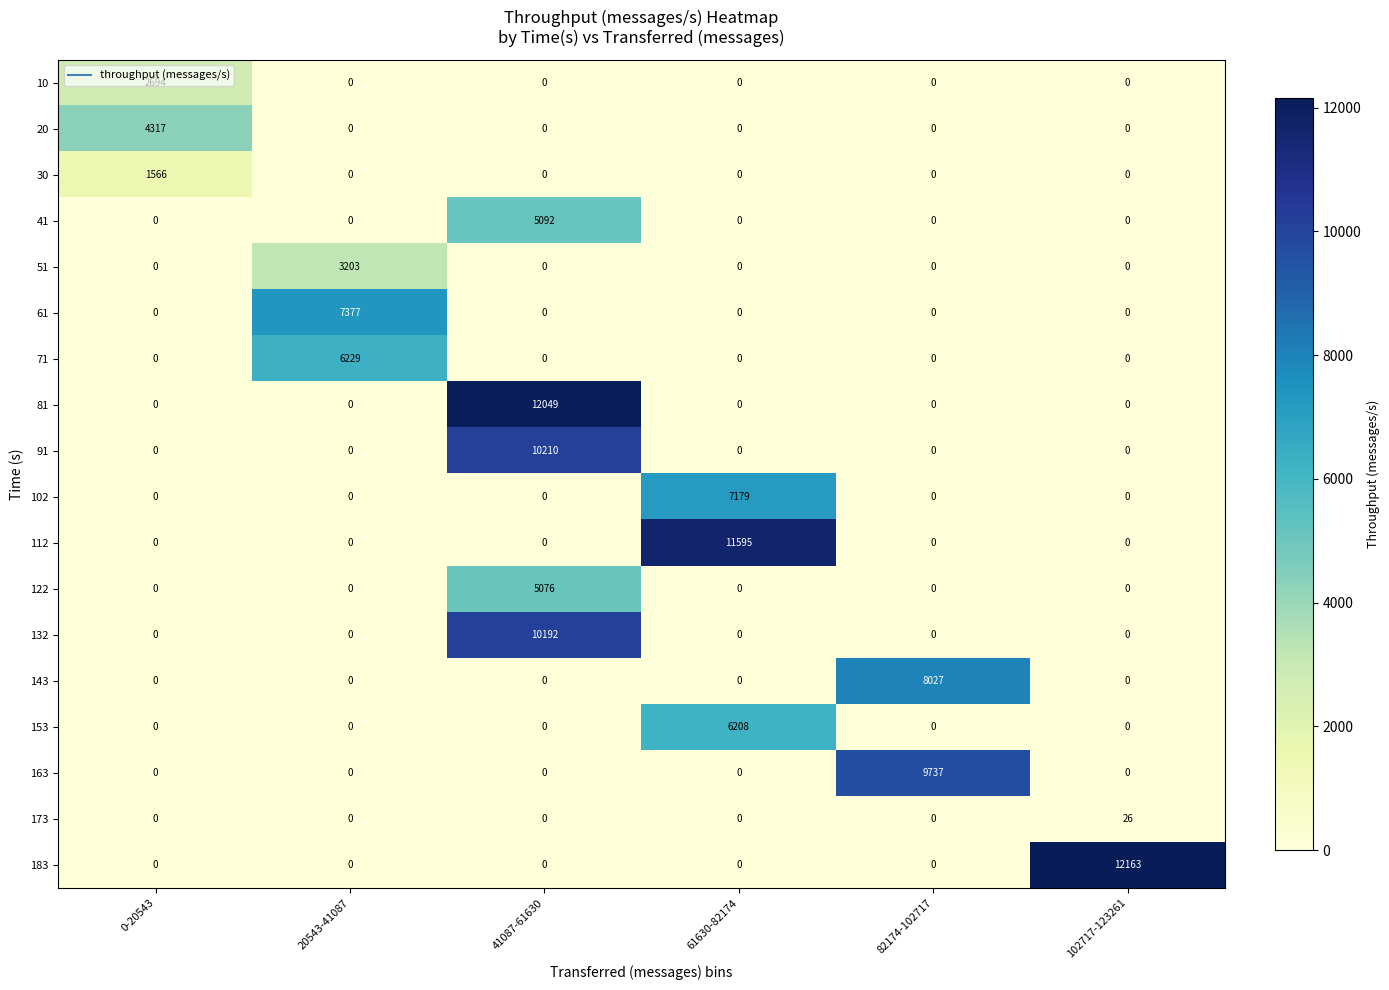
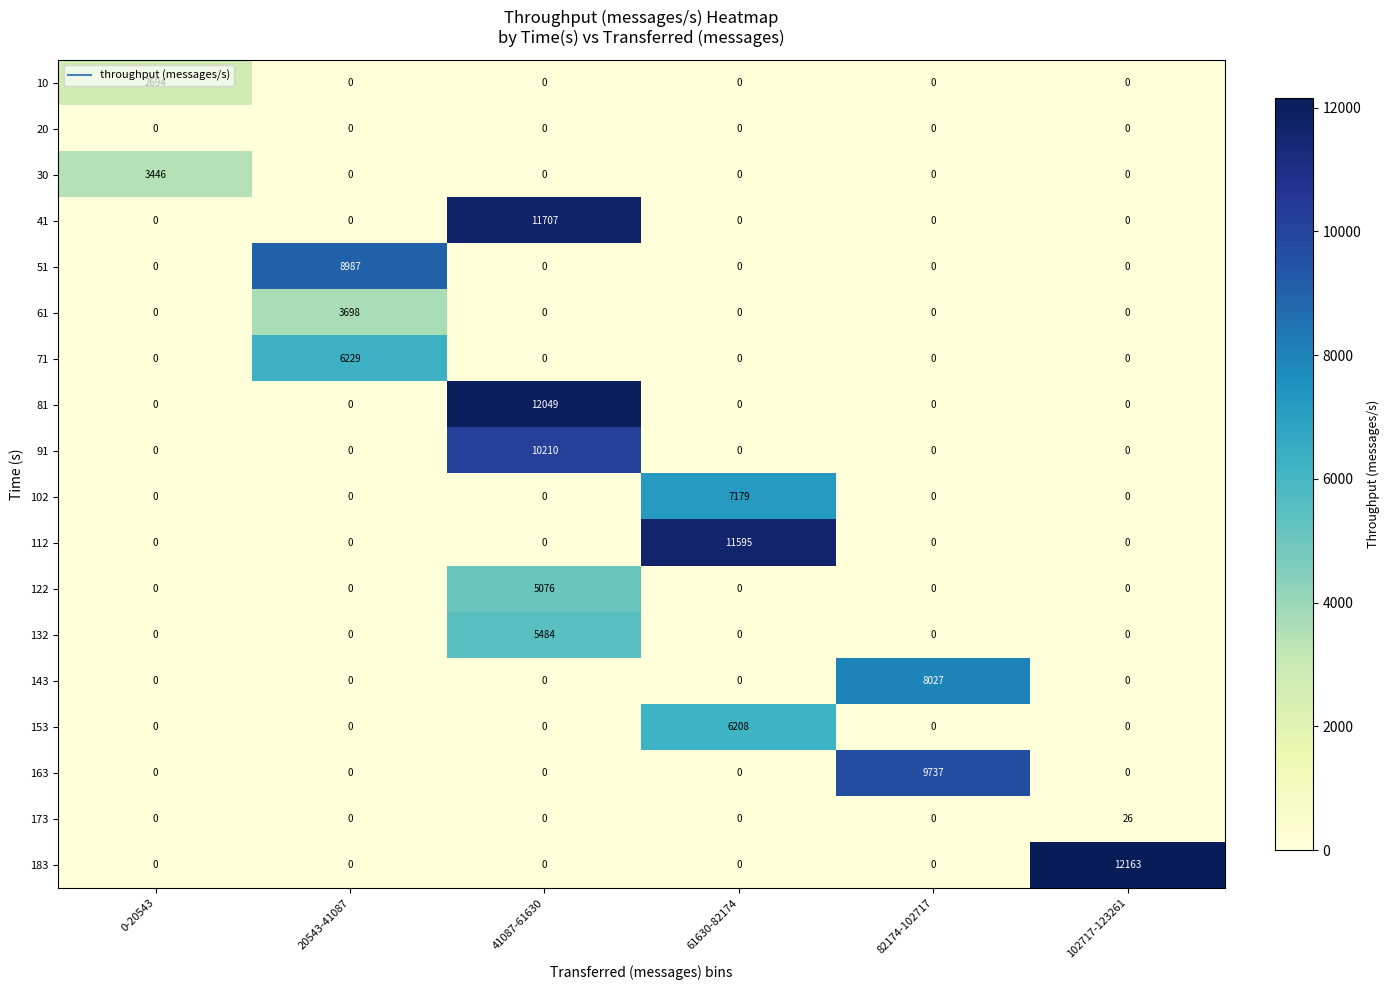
  {
    "10": {
      "20543-41087": 0,
      "41087-61630": 0,
      "61630-82174": 0,
      "82174-102717": 0,
      "102717-123261": 0
    },
    "20": {
-     "0-20543": 4317,
+     "0-20543": 0,
      "20543-41087": 0,
      "41087-61630": 0,
      "61630-82174": 0,
      "82174-102717": 0,
      "102717-123261": 0
    },
    "30": {
-     "0-20543": 1566,
+     "0-20543": 3446,
      "20543-41087": 0,
      "41087-61630": 0,
      "61630-82174": 0,
      "82174-102717": 0,
      "102717-123261": 0
    },
    "41": {
      "0-20543": 0,
      "20543-41087": 0,
-     "41087-61630": 5092,
+     "41087-61630": 11707,
      "61630-82174": 0,
      "82174-102717": 0,
      "102717-123261": 0
    },
    "51": {
      "0-20543": 0,
-     "20543-41087": 3203,
+     "20543-41087": 8987,
      "41087-61630": 0,
      "61630-82174": 0,
      "82174-102717": 0,
      "102717-123261": 0
    },
    "61": {
      "0-20543": 0,
-     "20543-41087": 7377,
+     "20543-41087": 3698,
      "41087-61630": 0,
      "61630-82174": 0,
      "82174-102717": 0,
      "102717-123261": 0
    },
    "71": {
      "0-20543": 0,
      "20543-41087": 6229,
      "41087-61630": 0,
      "61630-82174": 0,
      "82174-102717": 0,
      "102717-123261": 0
    },
    "81": {
      "0-20543": 0,
      "20543-41087": 0,
      "41087-61630": 12049,
      "61630-82174": 0,
      "82174-102717": 0,
      "102717-123261": 0
    },
    "91": {
      "0-20543": 0,
      "20543-41087": 0,
      "41087-61630": 10210,
      "61630-82174": 0,
      "82174-102717": 0,
      "102717-123261": 0
    },
    "102": {
      "0-20543": 0,
      "20543-41087": 0,
      "41087-61630": 0,
      "61630-82174": 7179,
      "82174-102717": 0,
      "102717-123261": 0
    },
    "112": {
      "0-20543": 0,
      "20543-41087": 0,
      "41087-61630": 0,
      "61630-82174": 11595,
      "82174-102717": 0,
      "102717-123261": 0
    },
    "122": {
      "0-20543": 0,
      "20543-41087": 0,
      "41087-61630": 5076,
      "61630-82174": 0,
      "82174-102717": 0,
      "102717-123261": 0
    },
    "132": {
      "0-20543": 0,
      "20543-41087": 0,
-     "41087-61630": 10192,
+     "41087-61630": 5484,
      "61630-82174": 0,
      "82174-102717": 0,
      "102717-123261": 0
    },
    "143": {
      "0-20543": 0,
      "20543-41087": 0,
      "41087-61630": 0,
      "61630-82174": 0,
      "82174-102717": 8027,
      "102717-123261": 0
    },
    "153": {
      "0-20543": 0,
      "20543-41087": 0,
      "41087-61630": 0,
      "61630-82174": 6208,
      "82174-102717": 0,
      "102717-123261": 0
    },
    "163": {
      "0-20543": 0,
      "20543-41087": 0,
      "41087-61630": 0,
      "61630-82174": 0,
      "82174-102717": 9737,
      "102717-123261": 0
    },
    "173": {
      "0-20543": 0,
      "20543-41087": 0,
      "41087-61630": 0,
      "61630-82174": 0,
      "82174-102717": 0,
      "102717-123261": 26
    },
    "183": {
      "0-20543": 0,
      "20543-41087": 0,
      "41087-61630": 0,
      "61630-82174": 0,
      "82174-102717": 0,
      "102717-123261": 12163
    }
  }
